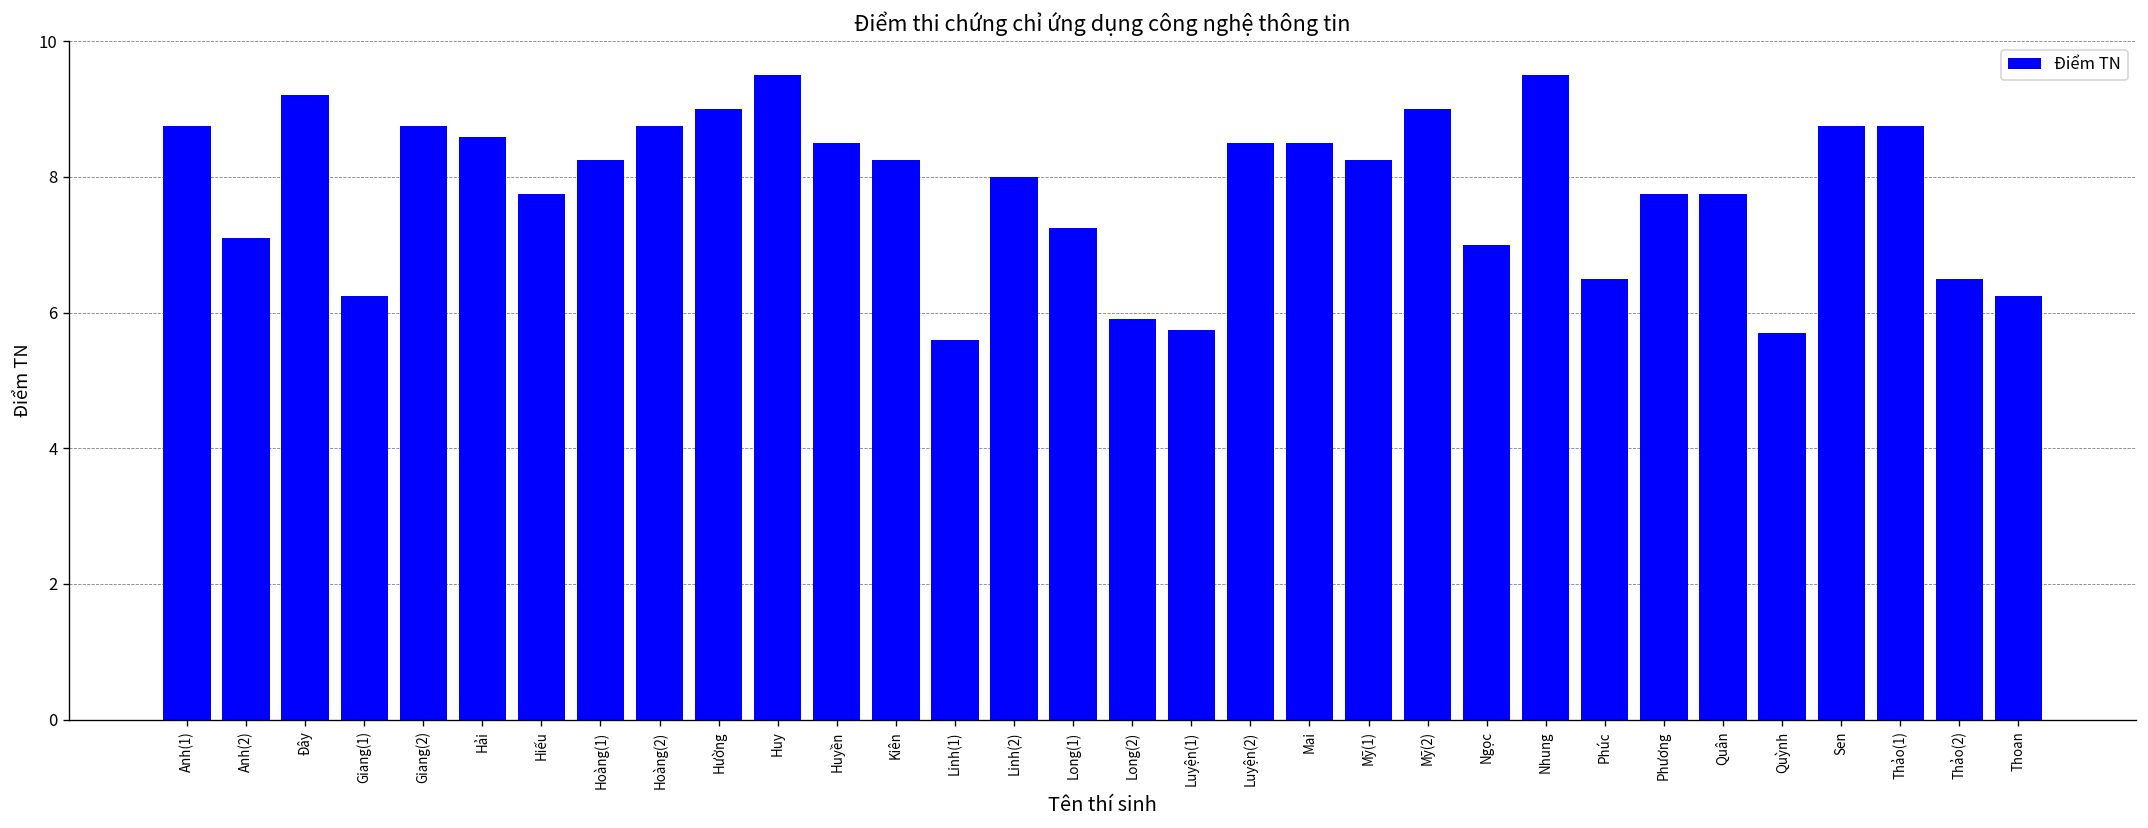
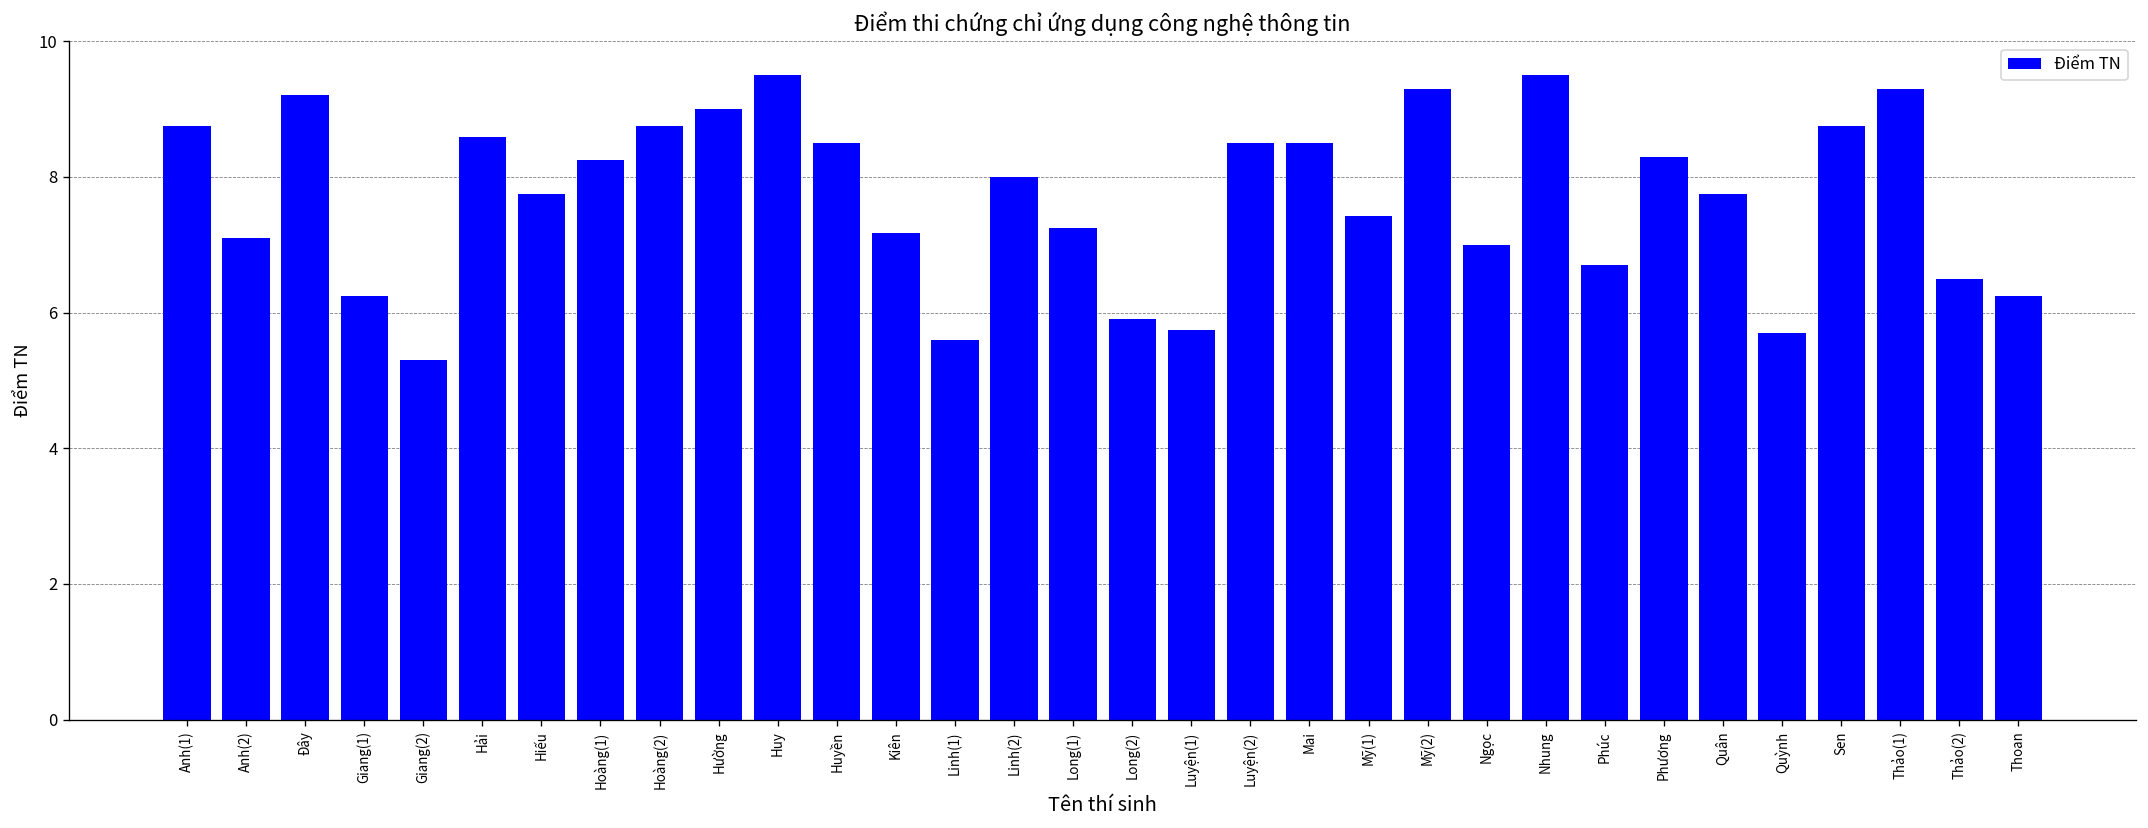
  {
    "Anh(1)": 8.8,
    "Anh(2)": 7.1,
    "Đây": 9.2,
    "Giang(1)": 6.3,
-   "Giang(2)": 8.8,
+   "Giang(2)": 5.3,
    "Hải": 8.6,
    "Hiếu": 7.8,
    "Hoàng(1)": 8.3,
    "Hoàng(2)": 8.8,
    "Hường": 9.0,
    "Huy": 9.5,
    "Huyền": 8.5,
-   "Kiên": 8.3,
+   "Kiên": 7.2,
    "Linh(1)": 5.6,
    "Linh(2)": 8.0,
    "Long(1)": 7.3,
    "Long(2)": 5.9,
    "Luyện(1)": 5.8,
    "Luyện(2)": 8.5,
    "Mai": 8.5,
-   "Mỹ(1)": 8.3,
-   "Mỹ(2)": 9.0,
+   "Mỹ(1)": 7.4,
+   "Mỹ(2)": 9.3,
    "Ngọc": 7.0,
    "Nhung": 9.5,
-   "Phúc": 6.5,
-   "Phương": 7.8,
+   "Phúc": 6.7,
+   "Phương": 8.3,
    "Quân": 7.8,
    "Quỳnh": 5.7,
    "Sen": 8.8,
-   "Thảo(1)": 8.8,
+   "Thảo(1)": 9.3,
    "Thảo(2)": 6.5,
    "Thoan": 6.3
  }
